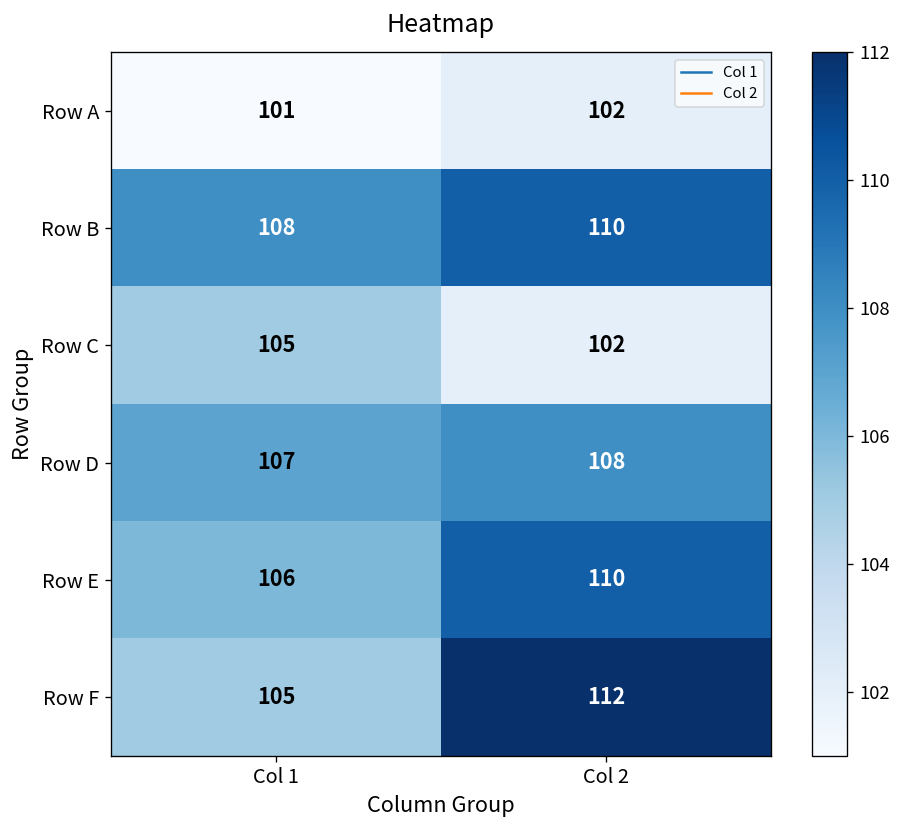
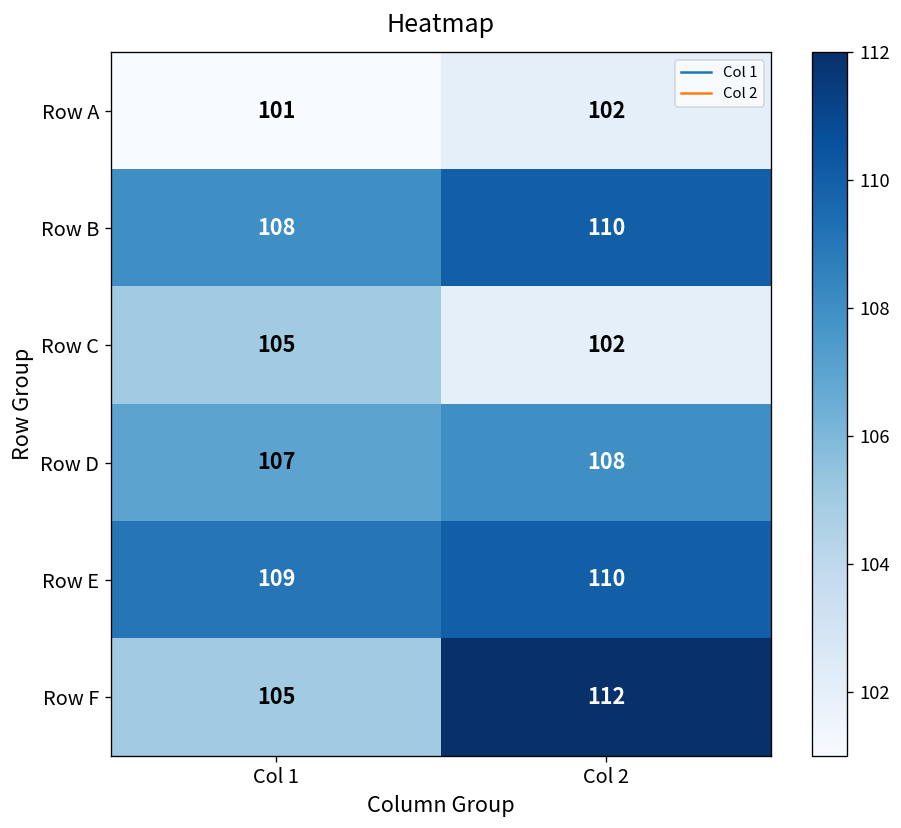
  {
    "Row A": {
      "Col 1": 101,
      "Col 2": 102
    },
    "Row B": {
      "Col 1": 108,
      "Col 2": 110
    },
    "Row C": {
      "Col 1": 105,
      "Col 2": 102
    },
    "Row D": {
      "Col 1": 107,
      "Col 2": 108
    },
    "Row E": {
-     "Col 1": 106,
+     "Col 1": 109,
      "Col 2": 110
    },
    "Row F": {
      "Col 1": 105,
      "Col 2": 112
    }
  }
